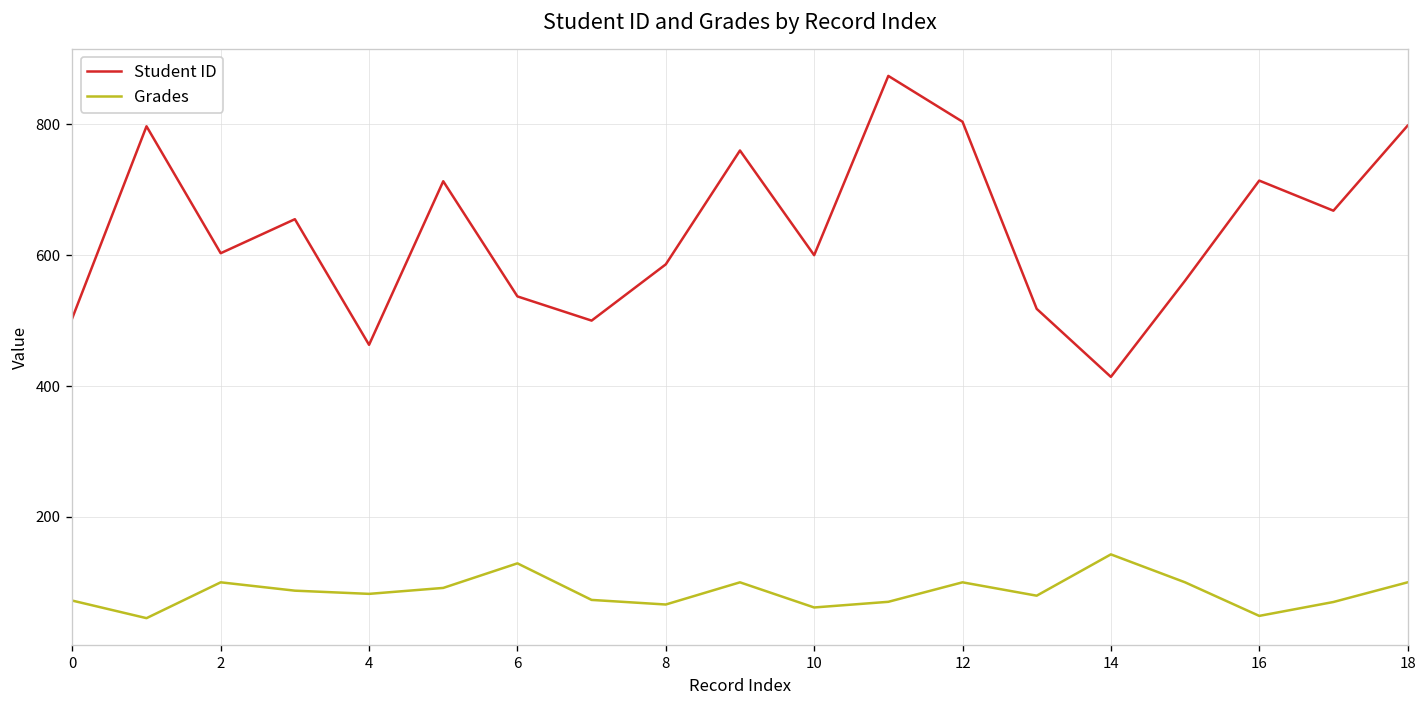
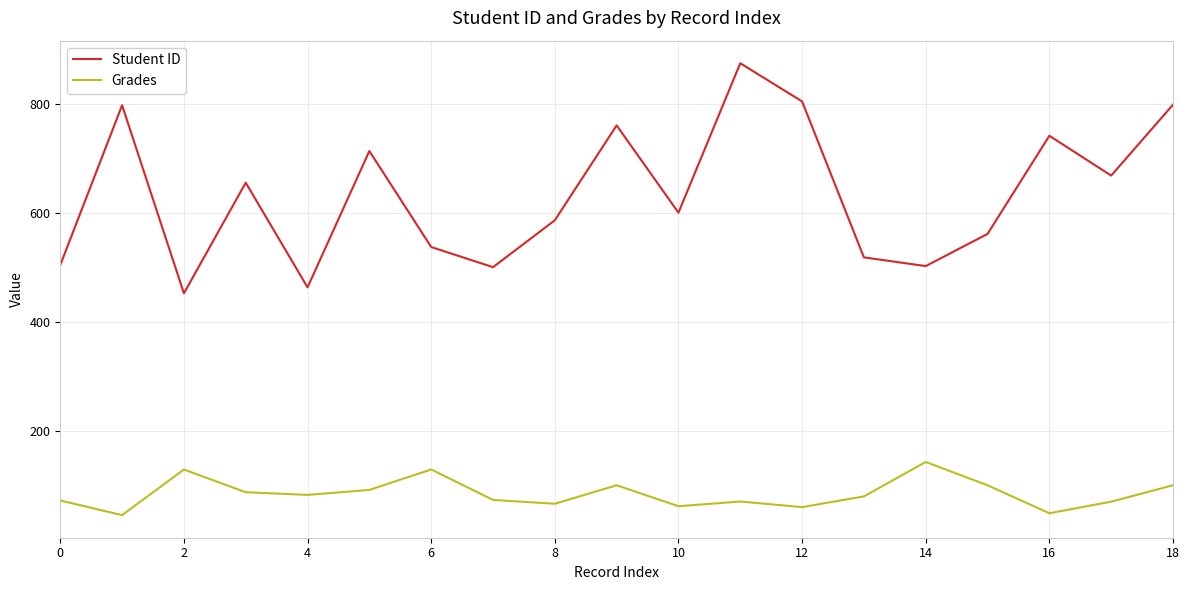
  {
    "Student ID": {
      "0": 500,
-     "2": 600,
+     "2": 450,
      "4": 460,
      "6": 540,
      "8": 590,
      "10": 600,
      "12": 800,
-     "14": 410,
-     "16": 710,
+     "14": 500,
+     "16": 740,
      "18": 800
    },
    "Grades": {
      "0": 70,
-     "2": 100,
+     "2": 130,
      "4": 80,
      "6": 130,
      "8": 70,
      "10": 60,
-     "12": 100,
+     "12": 60,
      "14": 140,
      "16": 50,
      "18": 100
    }
  }
